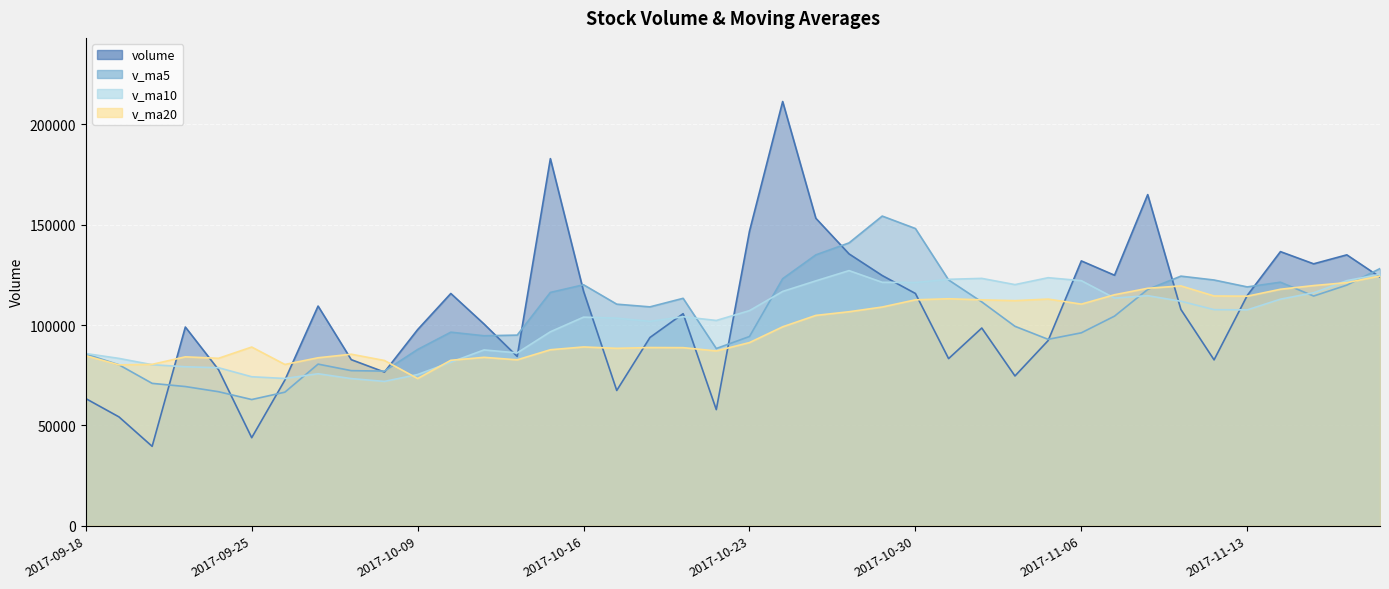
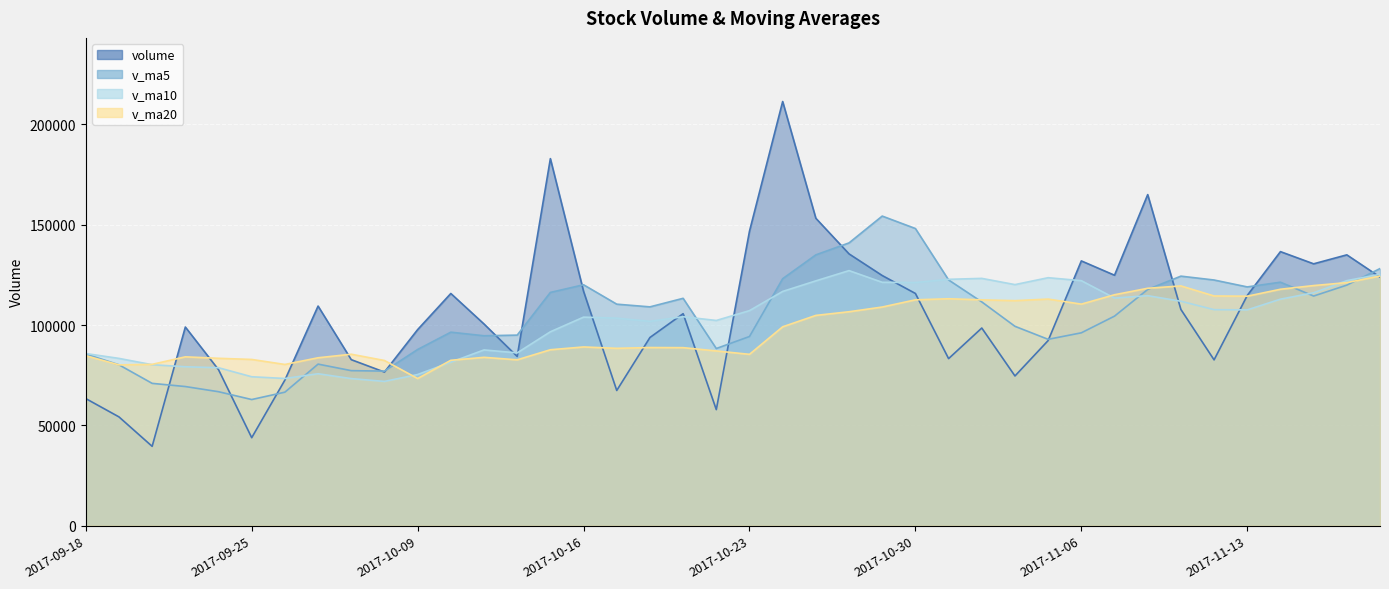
  {
    "v_ma20": {
-     "2017-09-25": 89000,
+     "2017-09-25": 83000,
      "2017-10-09": 73000,
      "2017-10-16": 89000,
-     "2017-10-23": 91000,
+     "2017-10-23": 85000,
      "2017-10-30": 113000,
      "2017-11-06": 110000
    }
  }
